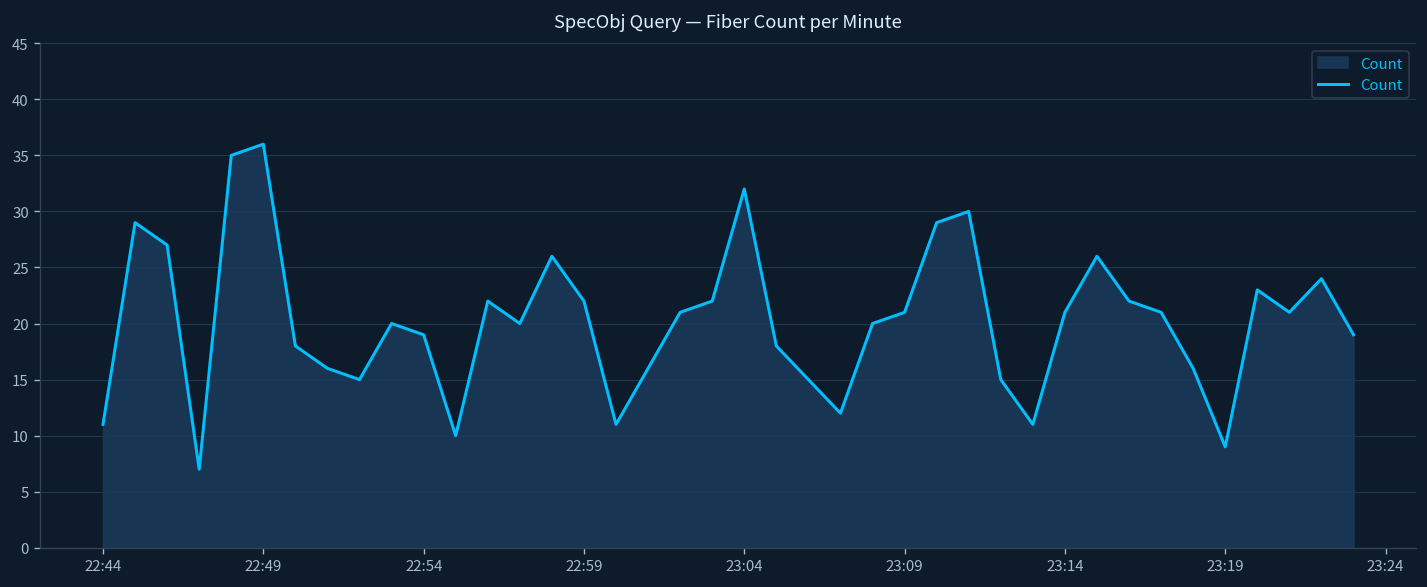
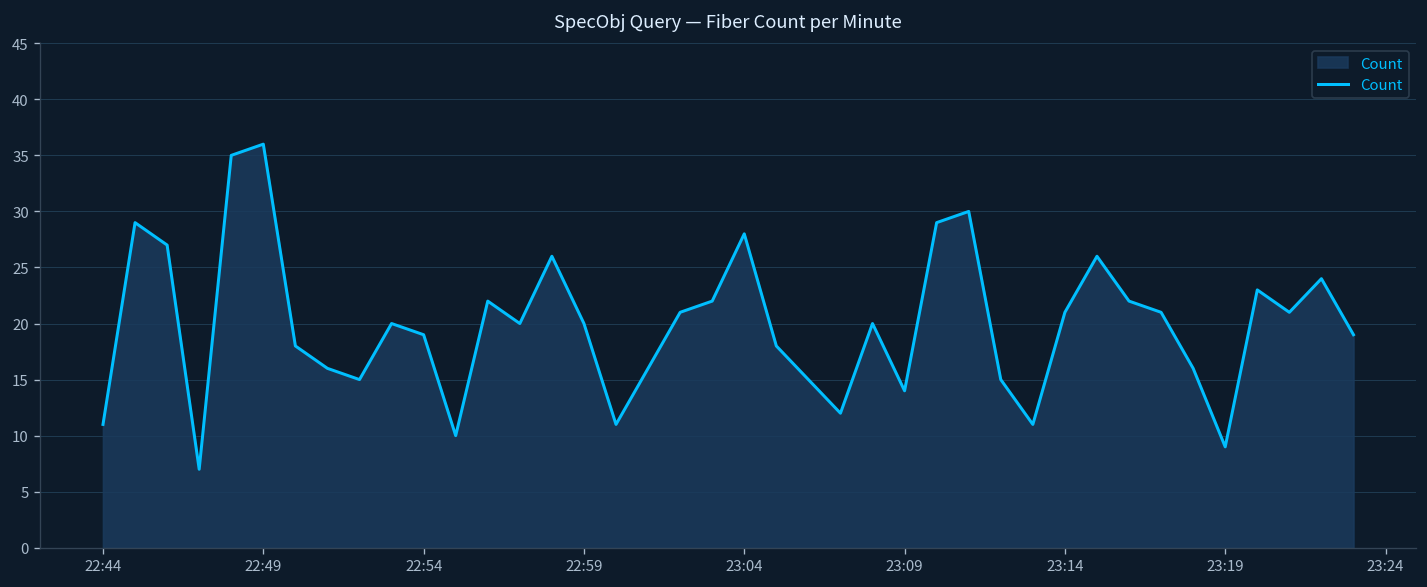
  {
    "22:44": 11,
    "22:49": 36,
    "22:54": 19,
-   "22:59": 22,
-   "23:04": 32,
-   "23:09": 21,
+   "22:59": 20,
+   "23:04": 28,
+   "23:09": 14,
    "23:14": 21,
    "23:19": 9
  }
